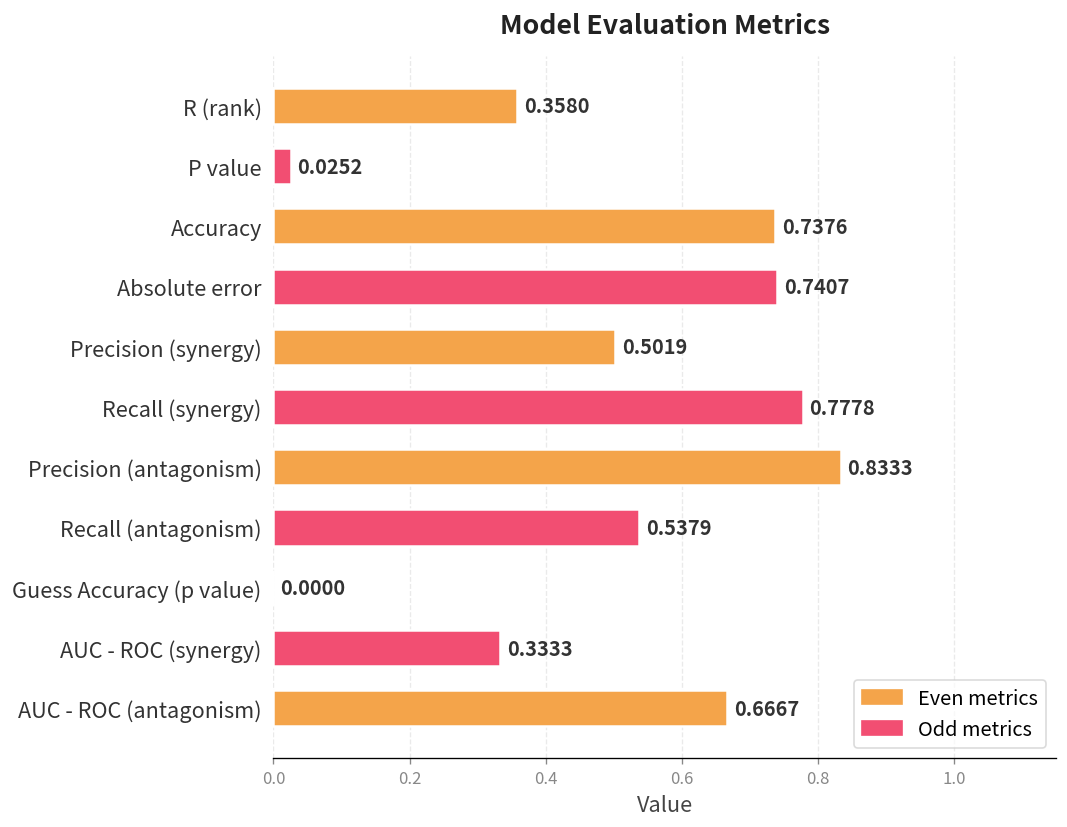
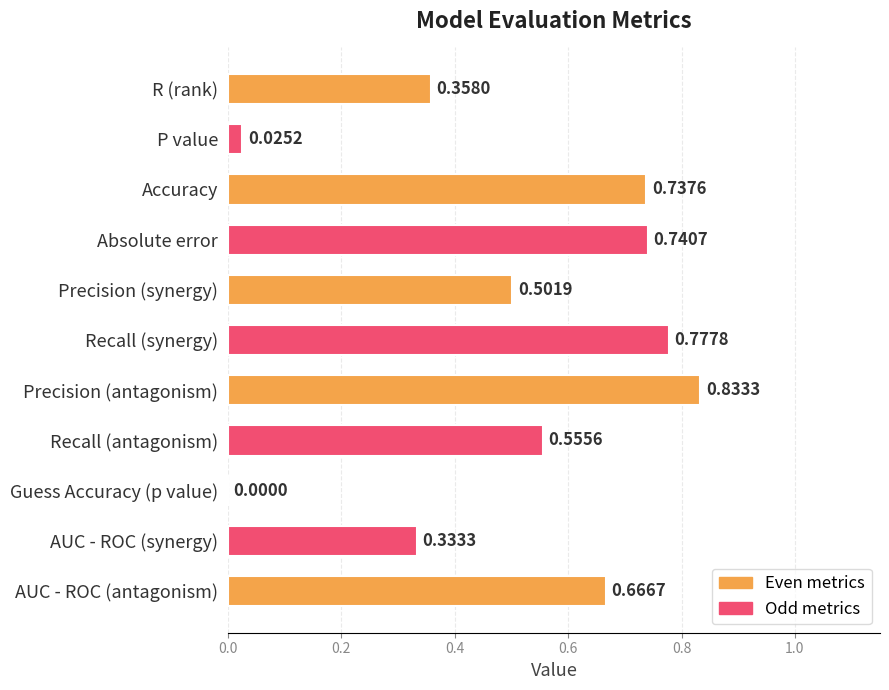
  {
    "R (rank)": 0.3580,
    "P value": 0.0252,
    "Accuracy": 0.7376,
    "Absolute error": 0.7407,
    "Precision (synergy)": 0.5019,
    "Recall (synergy)": 0.7778,
    "Precision (antagonism)": 0.8333,
-   "Recall (antagonism)": 0.5379,
+   "Recall (antagonism)": 0.5556,
    "Guess Accuracy (p value)": 0.0000,
    "AUC - ROC (synergy)": 0.3333,
    "AUC - ROC (antagonism)": 0.6667
  }
